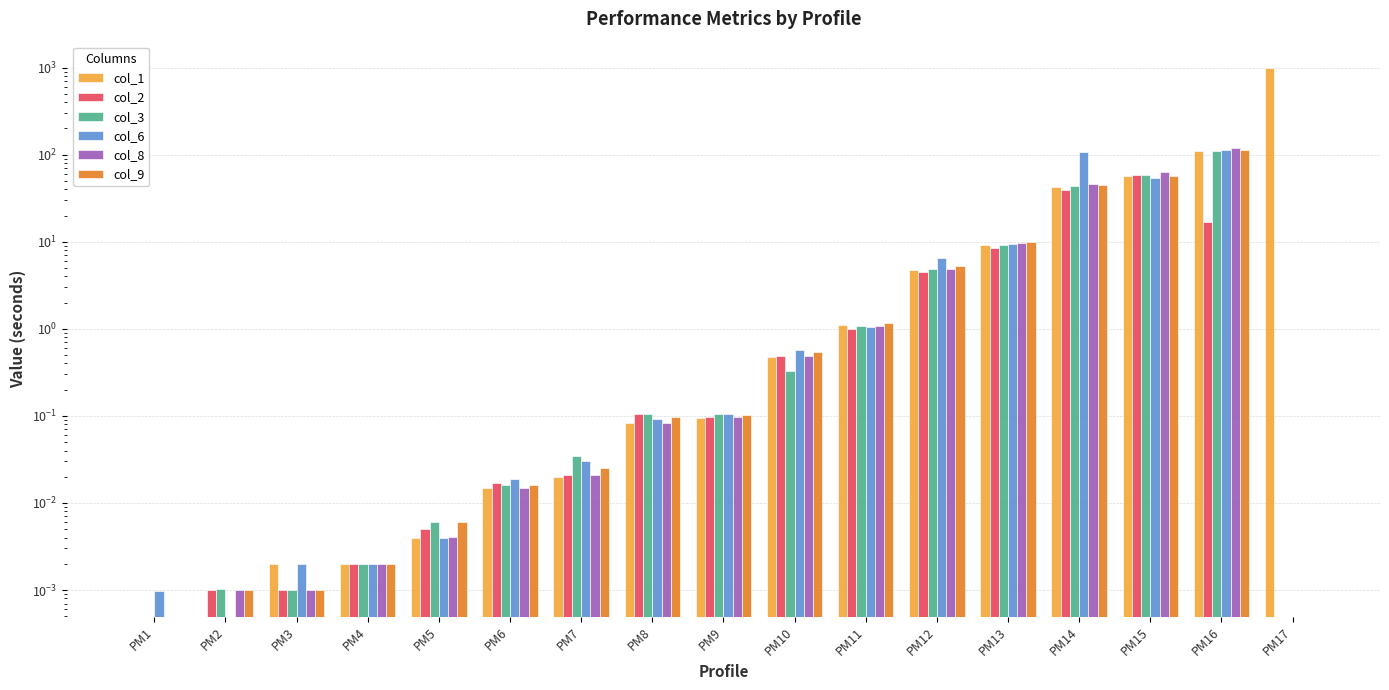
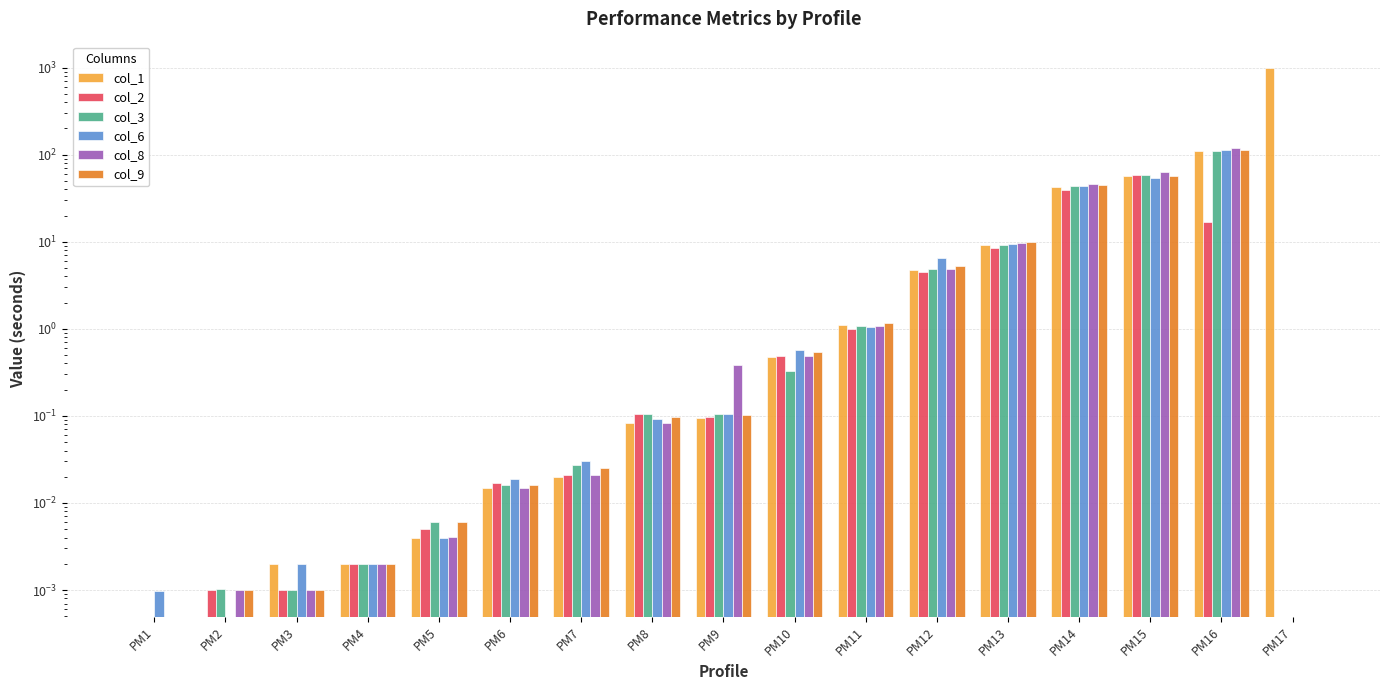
  {
    "col_2": {
      "PM2": 0.001,
      "PM3": 0.001,
      "PM4": 0.002,
      "PM5": 0.005,
      "PM6": 0.017,
      "PM7": 0.021,
      "PM8": 0.10,
      "PM9": 0.10,
      "PM10": 0.5,
      "PM11": 1.0,
      "PM12": 5,
      "PM13": 8,
      "PM14": 40,
      "PM15": 60,
      "PM16": 17
    },
    "col_3": {
      "PM2": 0.001,
      "PM3": 0.001,
      "PM4": 0.002,
      "PM5": 0.006,
      "PM6": 0.016,
-     "PM7": 0.035,
+     "PM7": 0.027,
      "PM8": 0.10,
      "PM9": 0.11,
      "PM10": 0.33,
      "PM11": 1.1,
      "PM12": 5,
      "PM13": 9,
      "PM14": 40,
      "PM15": 60,
      "PM16": 110
    },
    "col_6": {
      "PM1": 0.0010,
      "PM3": 0.0020,
      "PM4": 0.0020,
      "PM5": 0.004,
      "PM6": 0.019,
      "PM7": 0.030,
      "PM8": 0.09,
      "PM9": 0.10,
      "PM10": 0.6,
      "PM11": 1,
      "PM12": 6,
      "PM13": 9,
-     "PM14": 110,
+     "PM14": 40,
      "PM15": 50,
      "PM16": 110
    },
    "col_8": {
      "PM2": 0.0010,
      "PM3": 0.0010,
      "PM4": 0.0020,
      "PM5": 0.004,
      "PM6": 0.015,
      "PM7": 0.02,
      "PM8": 0.08,
-     "PM9": 0.10,
+     "PM9": 0.4,
      "PM10": 0.5,
      "PM11": 1.1,
      "PM12": 5,
      "PM13": 10,
      "PM14": 50,
      "PM15": 60,
      "PM16": 120
    }
  }
